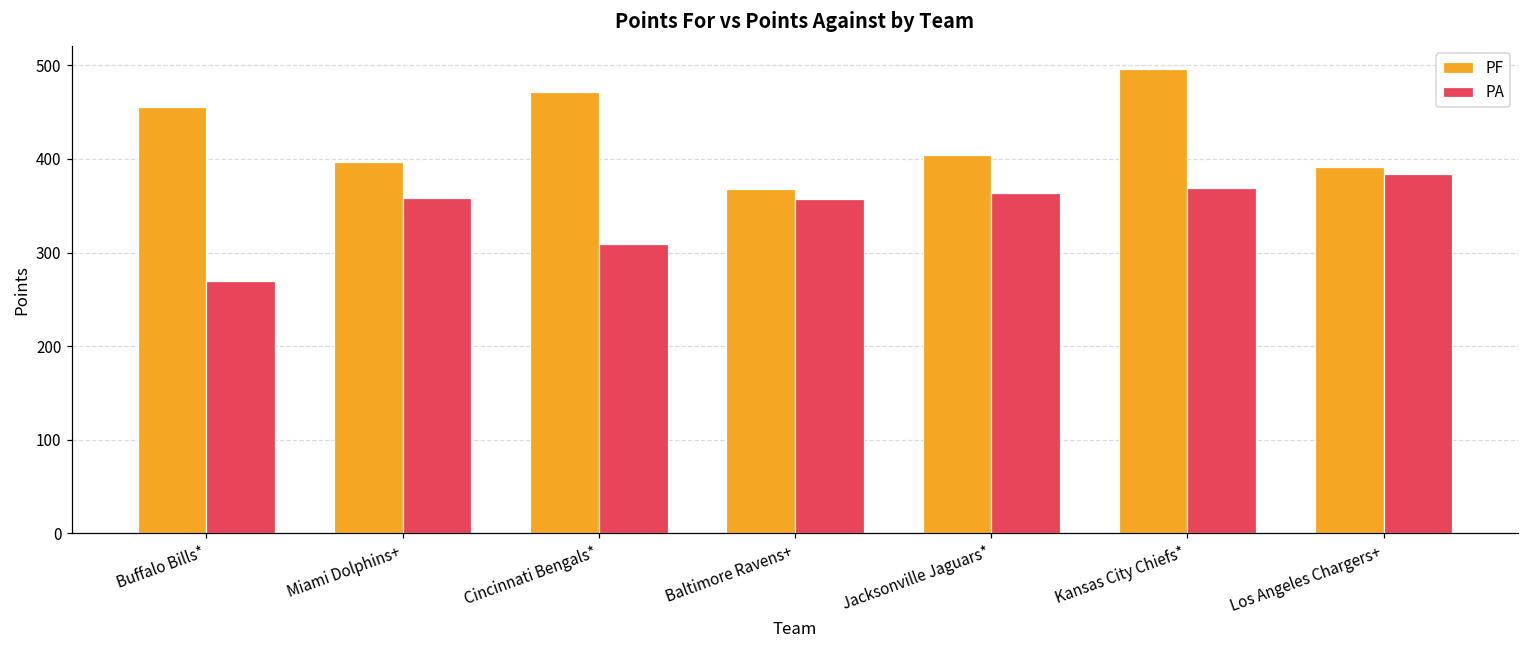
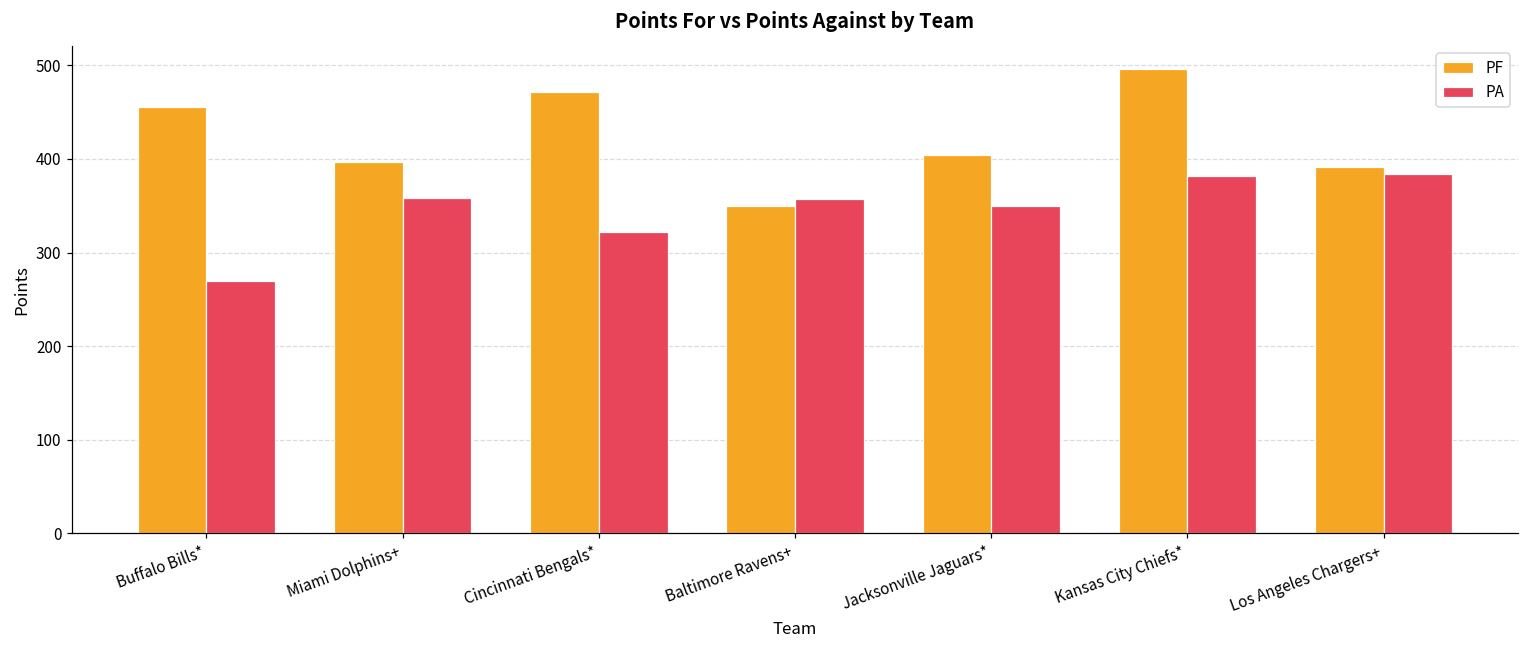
  {
    "PF": {
      "Buffalo Bills*": 460,
      "Miami Dolphins+": 400,
      "Cincinnati Bengals*": 470,
-     "Baltimore Ravens+": 370,
+     "Baltimore Ravens+": 350,
      "Jacksonville Jaguars*": 400,
      "Kansas City Chiefs*": 500,
      "Los Angeles Chargers+": 390
    },
    "PA": {
      "Buffalo Bills*": 270,
      "Miami Dolphins+": 360,
-     "Cincinnati Bengals*": 310,
+     "Cincinnati Bengals*": 320,
      "Baltimore Ravens+": 360,
-     "Jacksonville Jaguars*": 360,
-     "Kansas City Chiefs*": 370,
+     "Jacksonville Jaguars*": 350,
+     "Kansas City Chiefs*": 380,
      "Los Angeles Chargers+": 380
    }
  }
